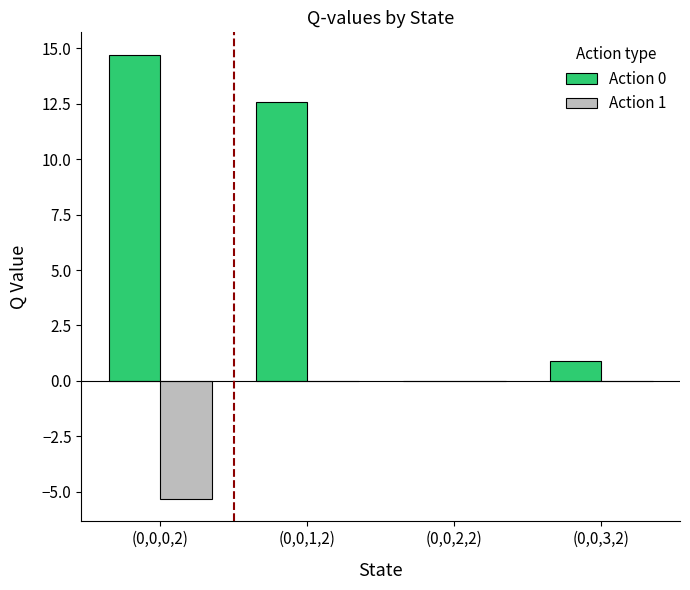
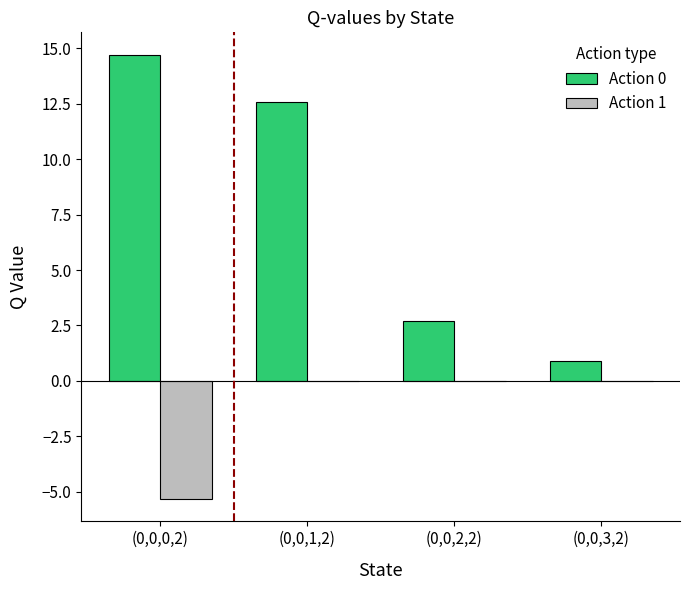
  {
    "Action 0": {
      "(0,0,0,2)": 14.7,
      "(0,0,1,2)": 12.6,
-     "(0,0,2,2)": 0.0,
+     "(0,0,2,2)": 2.7,
      "(0,0,3,2)": 0.9
    },
    "Action 1": {
      "(0,0,0,2)": -5.3,
      "(0,0,1,2)": 0.0,
      "(0,0,2,2)": 0.0,
      "(0,0,3,2)": 0.0
    }
  }
